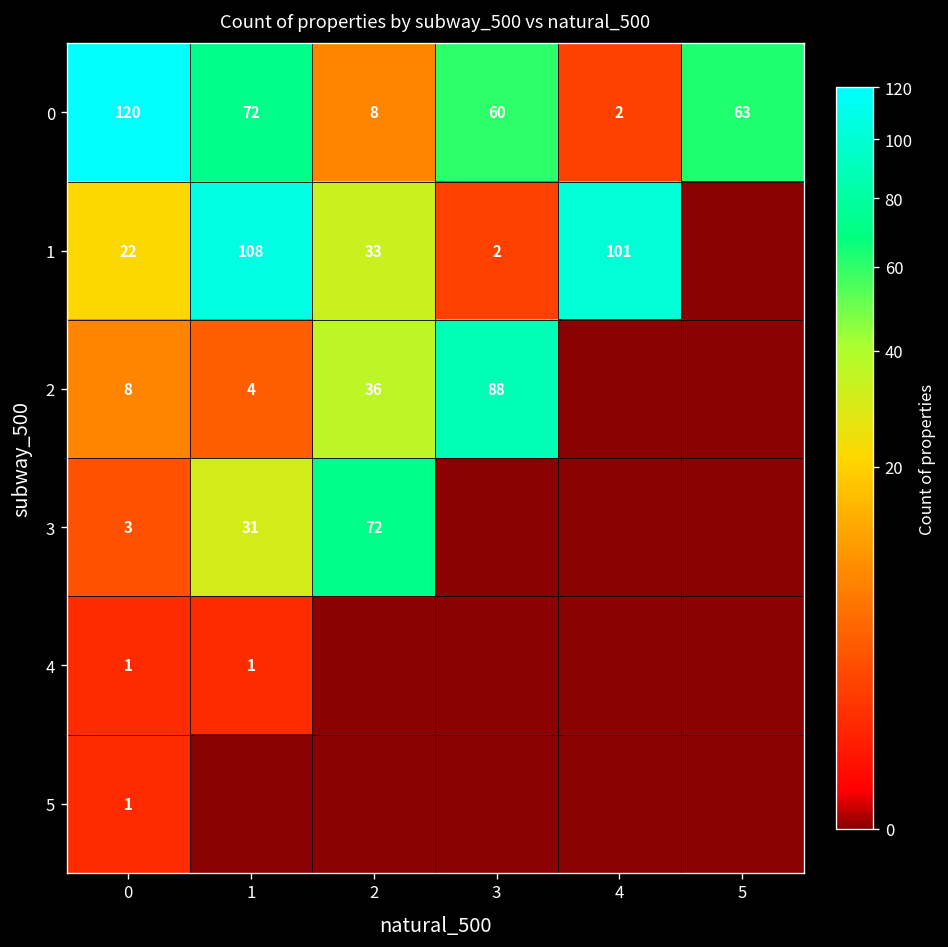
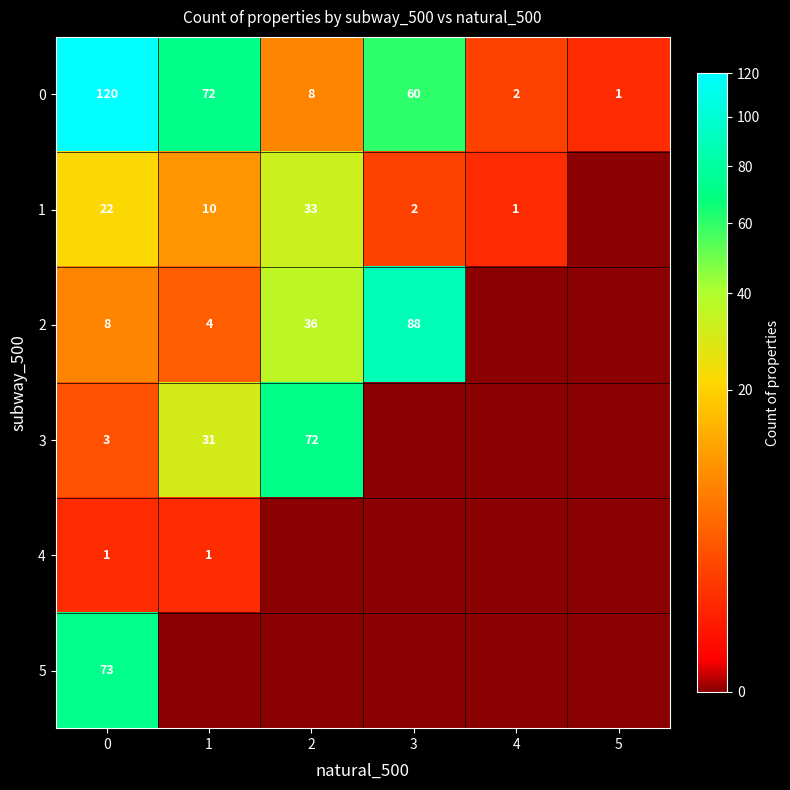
  {
    "0": {
      "0": 120,
      "1": 72,
      "2": 8,
      "3": 60,
      "4": 2,
-     "5": 63
+     "5": 1
    },
    "1": {
      "0": 22,
-     "1": 108,
+     "1": 10,
      "2": 33,
      "3": 2,
-     "4": 101
+     "4": 1
    },
    "2": {
      "0": 8,
      "1": 4,
      "2": 36,
      "3": 88
    },
    "3": {
      "0": 3,
      "1": 31,
      "2": 72
    },
    "4": {
      "0": 1,
      "1": 1
    },
    "5": {
-     "0": 1
+     "0": 73
    }
  }
